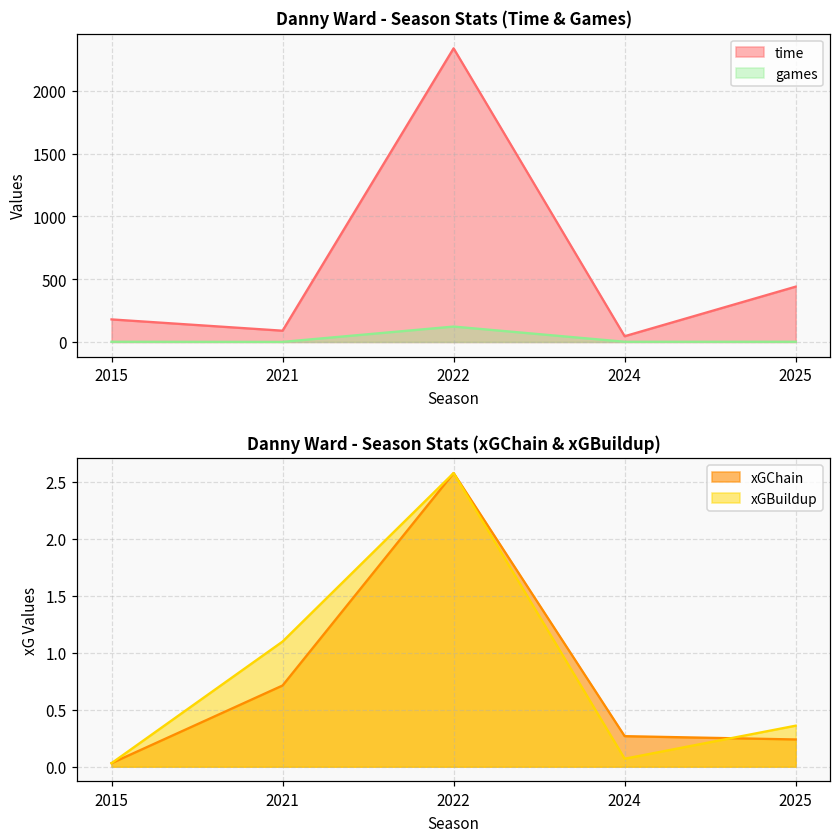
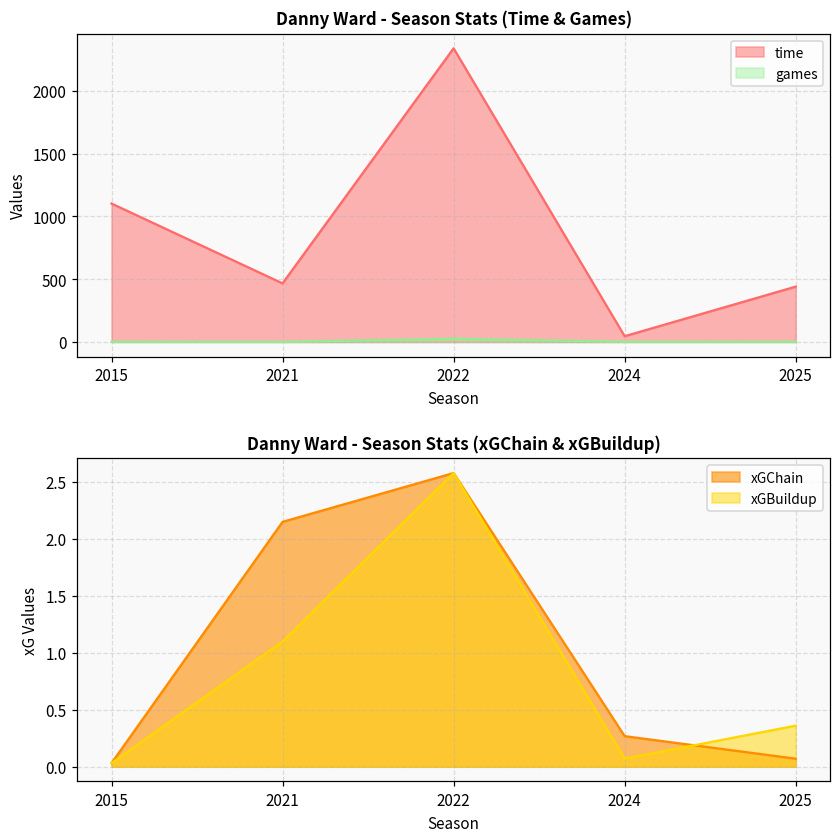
  {
    "Danny Ward - Season Stats (Time & Games)": {
      "time": {
-       "2015": 180,
-       "2021": 90,
+       "2015": 1100,
+       "2021": 470,
        "2022": 2340,
        "2024": 50,
        "2025": 440
      },
      "games": {
        "2015": 0,
        "2021": 0,
-       "2022": 120,
+       "2022": 30,
        "2024": 0,
        "2025": 0
      }
    },
    "Danny Ward - Season Stats (xGChain & xGBuildup)": {
      "xGChain": {
-       "2021": 0.71,
+       "2021": 2.15,
        "2024": 0.27,
-       "2025": 0.24
+       "2025": 0.07
      },
      "xGBuildup": {
        "2021": 1.10,
        "2024": 0.07,
        "2025": 0.36
      }
    }
  }
